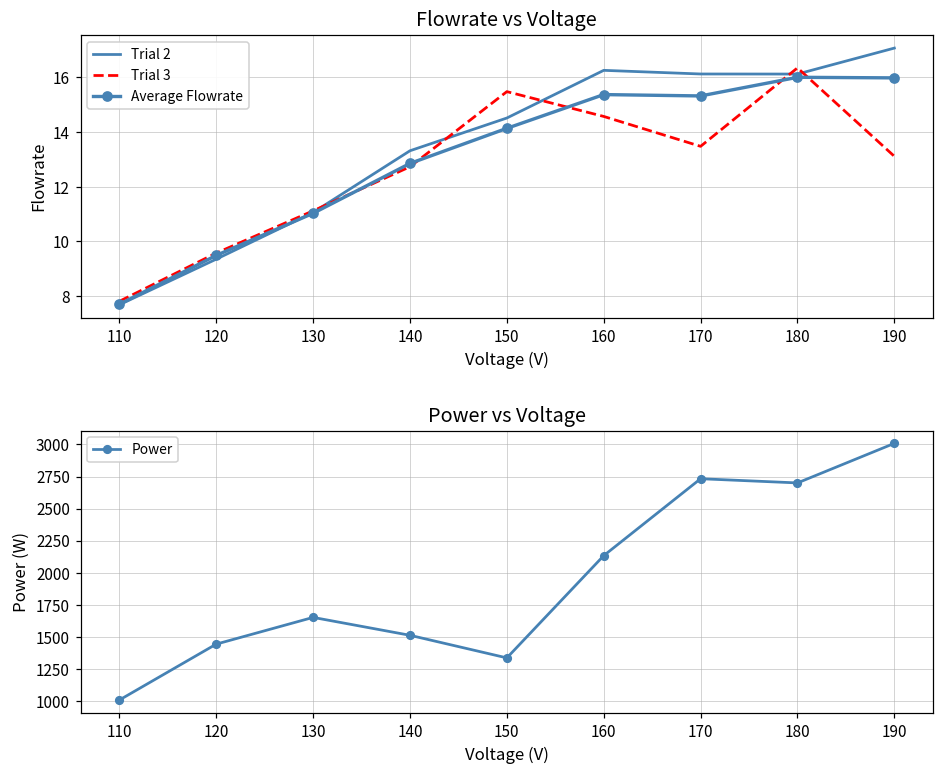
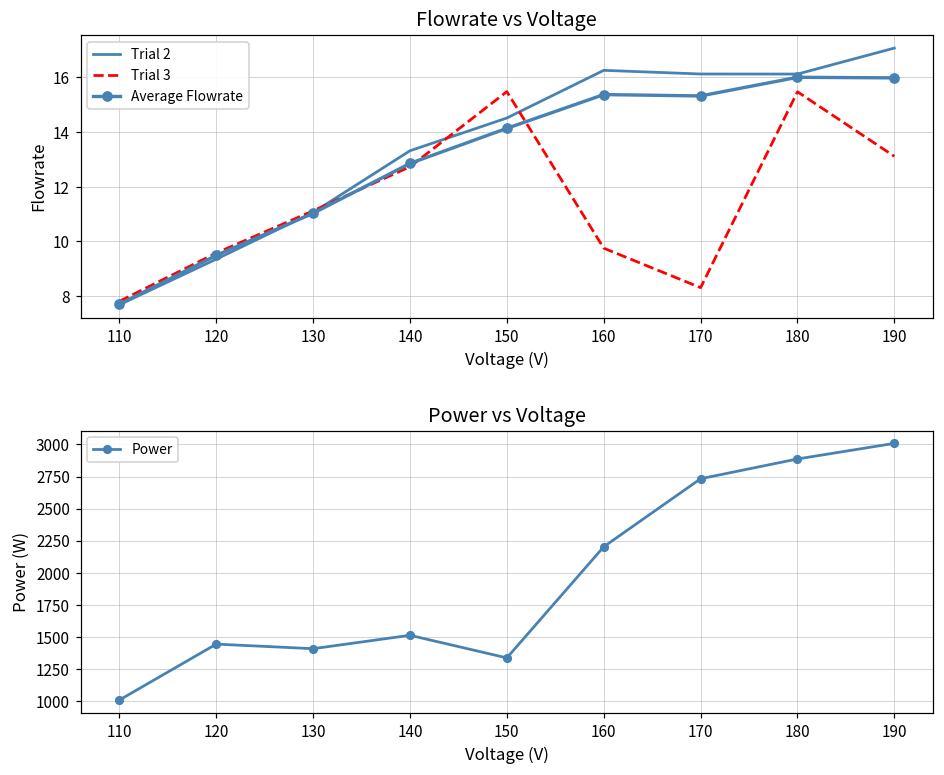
  {
    "Flowrate vs Voltage": {
      "Trial 3": {
        "110": 7.8,
        "140": 12.7,
        "150": 15.5,
-       "160": 14.6,
-       "170": 13.5,
-       "180": 16.3,
+       "160": 9.8,
+       "170": 8.3,
+       "180": 15.5,
        "190": 13.1
      }
    },
    "Power vs Voltage": {
      "110": 1010,
      "120": 1440,
-     "130": 1650,
+     "130": 1410,
      "140": 1510,
      "150": 1340,
-     "160": 2130,
+     "160": 2200,
      "170": 2730,
-     "180": 2700,
+     "180": 2890,
      "190": 3010
    }
  }
